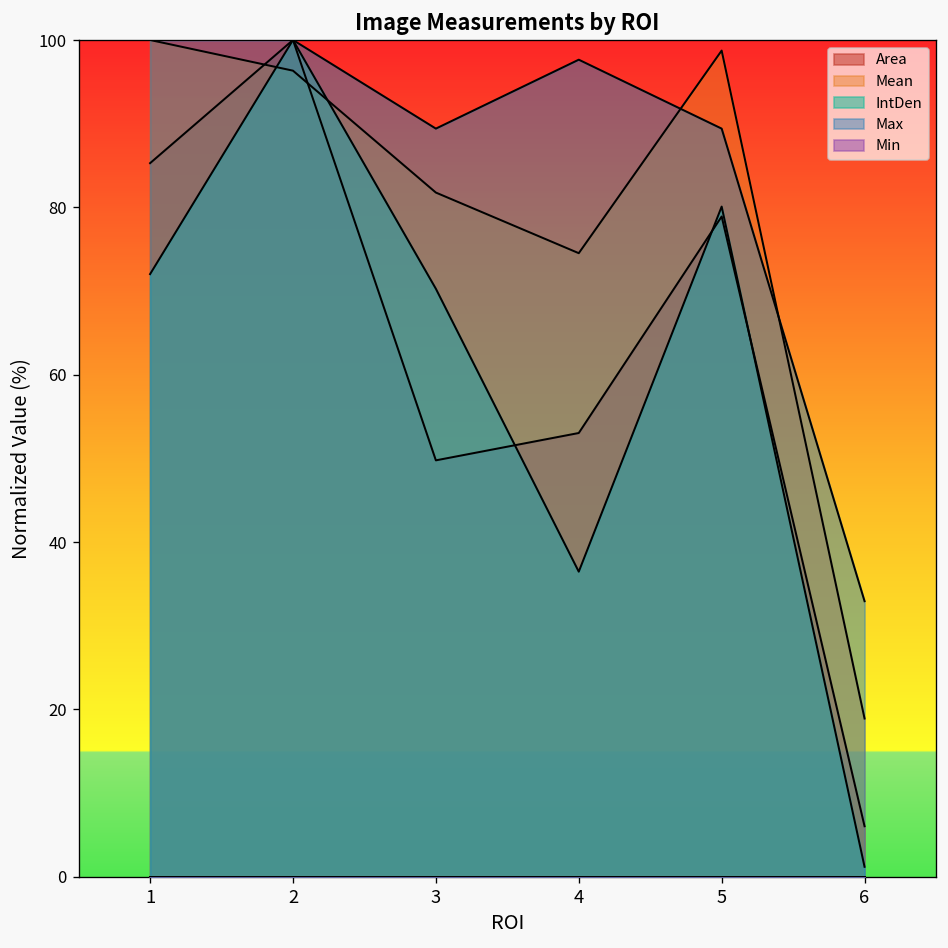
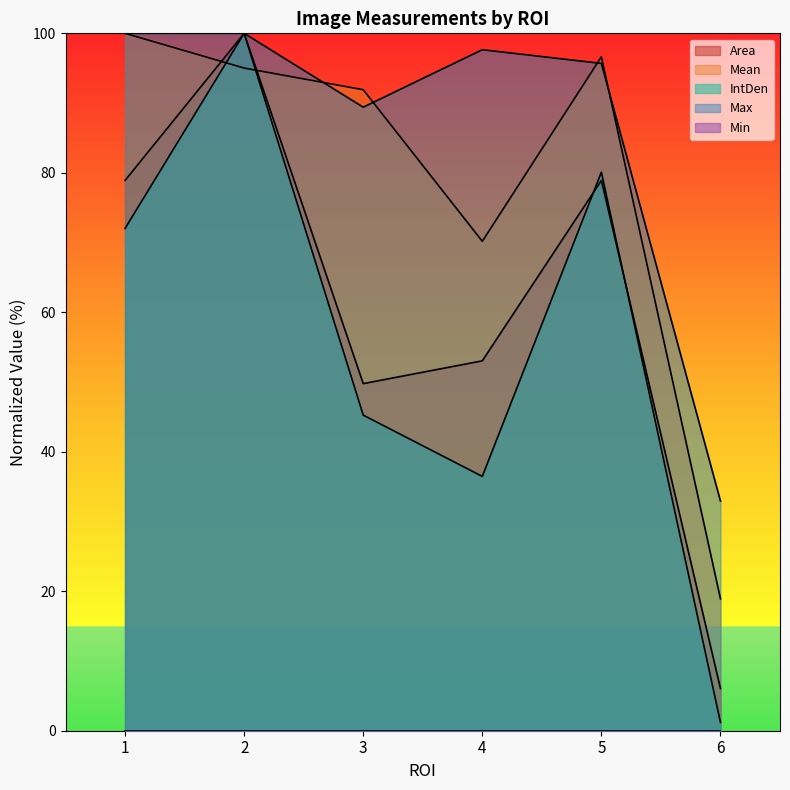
  {
    "Area": {
-     "1": 85,
+     "1": 79,
      "3": 50,
      "4": 53,
      "5": 79,
      "6": 6
    },
    "Mean": {
-     "2": 96,
-     "3": 82,
-     "4": 75,
-     "5": 99,
+     "2": 95,
+     "3": 92,
+     "4": 70,
+     "5": 97,
      "6": 19
    },
    "IntDen": {
      "1": 72,
-     "3": 70,
+     "3": 45,
      "4": 36,
      "5": 80,
      "6": 1
    },
    "Max": {
      "3": 89,
      "4": 98,
-     "5": 89,
+     "5": 96,
      "6": 33
    },
    "Min": {
      "1": 0,
      "2": 0,
      "3": 0,
      "4": 0,
      "5": 0,
      "6": 0
    }
  }
